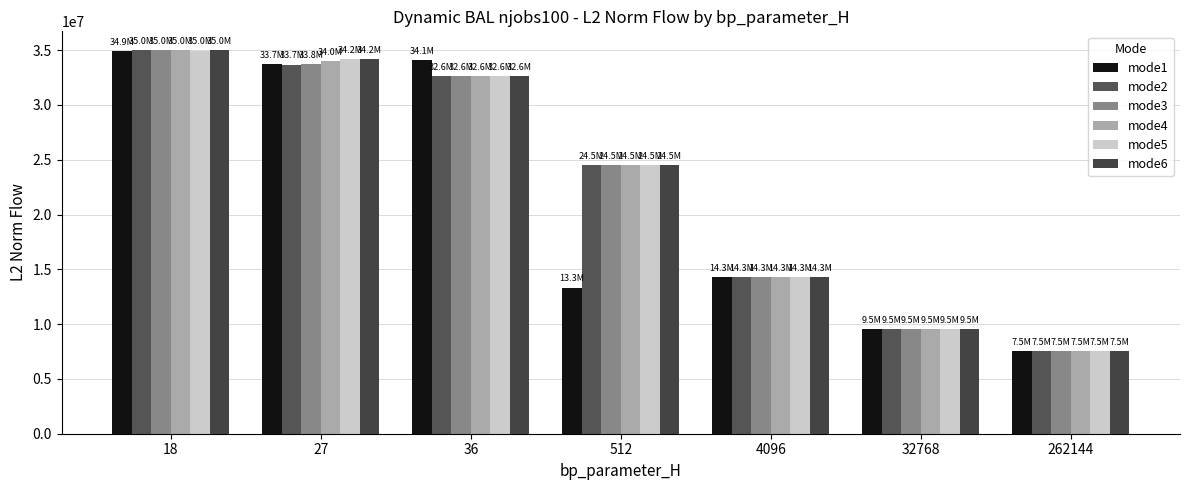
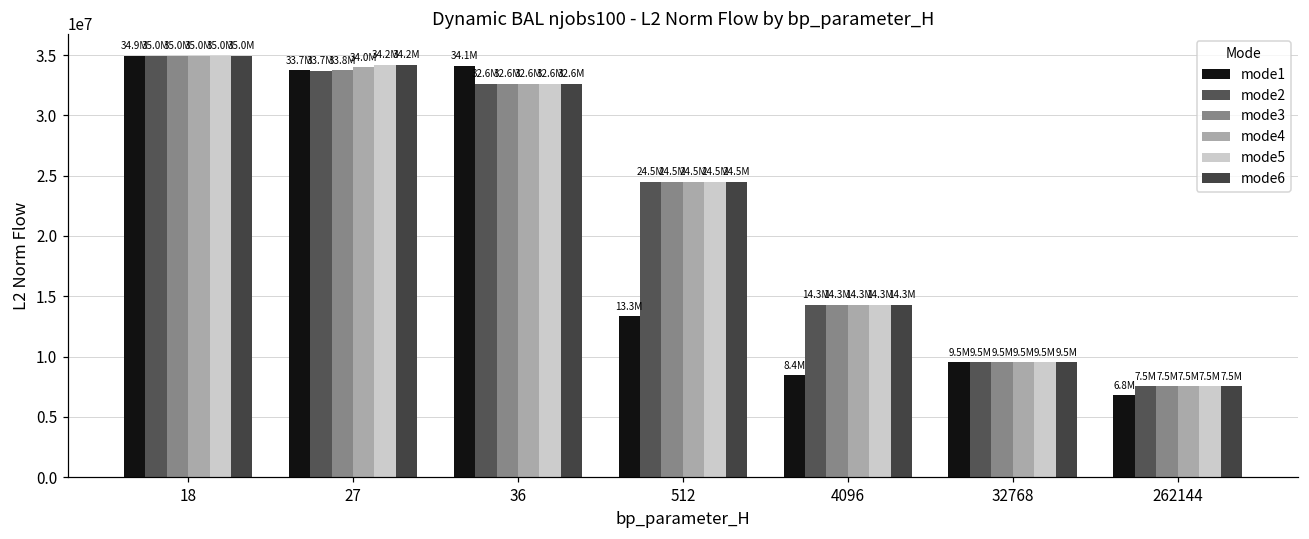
  {
    "mode1": {
      "36": "34.1M",
      "512": "13.3M",
-     "4096": "14.3M",
+     "4096": "8.4M",
      "32768": "9.5M",
-     "262144": "7.5M"
+     "262144": "6.8M"
    }
  }
